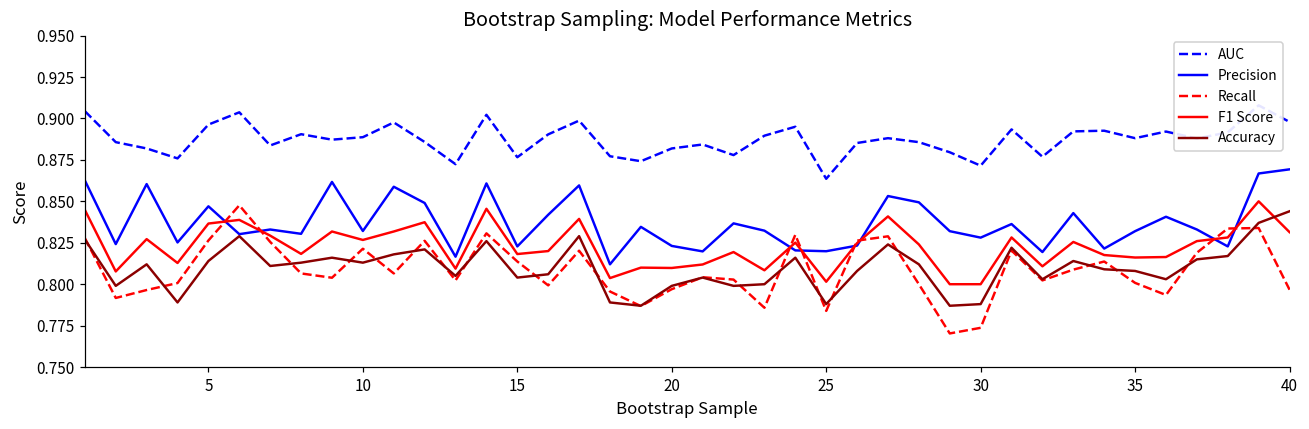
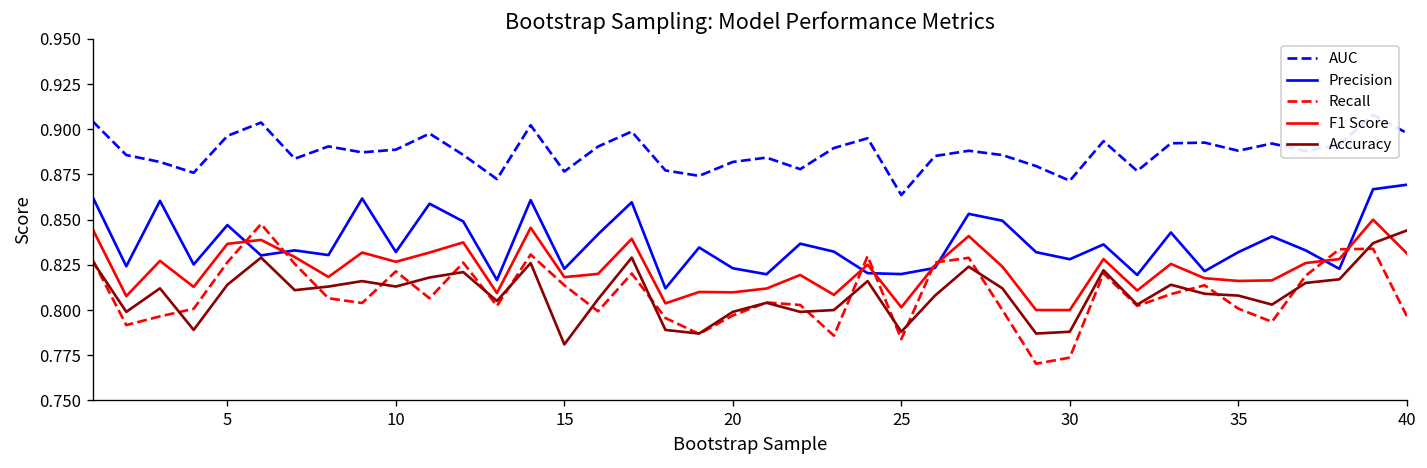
  {
    "Accuracy": {
      "5": 0.814,
      "10": 0.813,
-     "15": 0.804,
+     "15": 0.781,
      "20": 0.799,
      "25": 0.788,
      "30": 0.788,
      "35": 0.808,
      "40": 0.844
    }
  }
